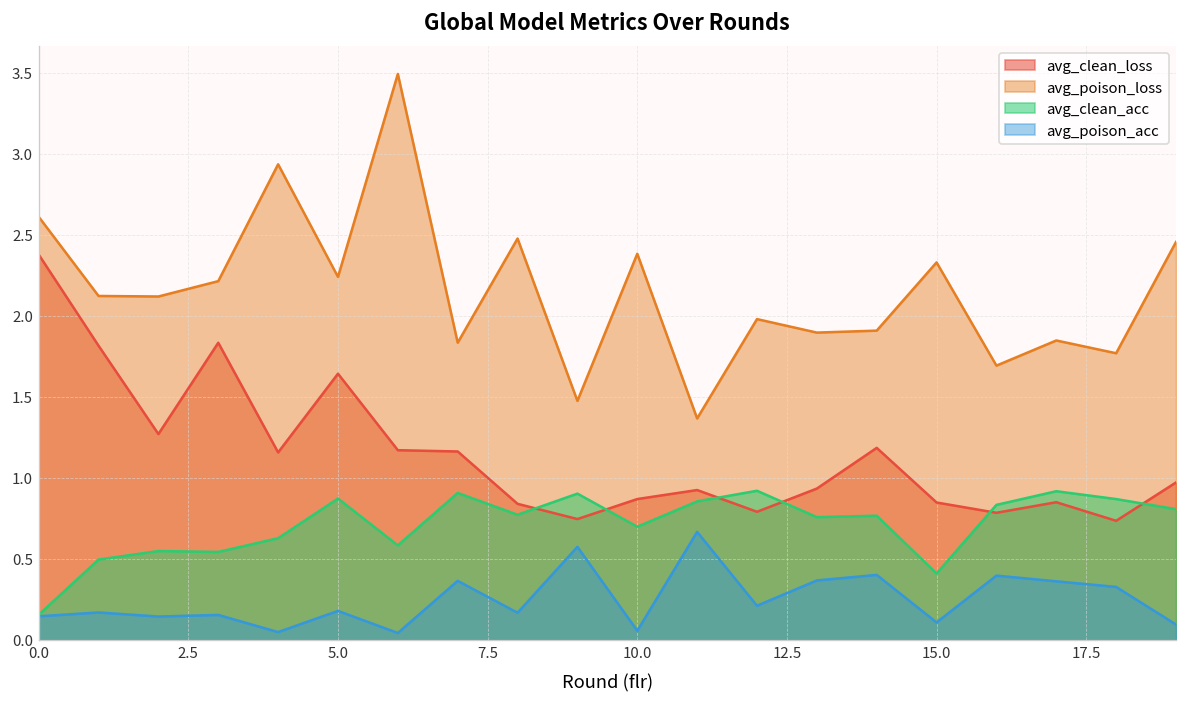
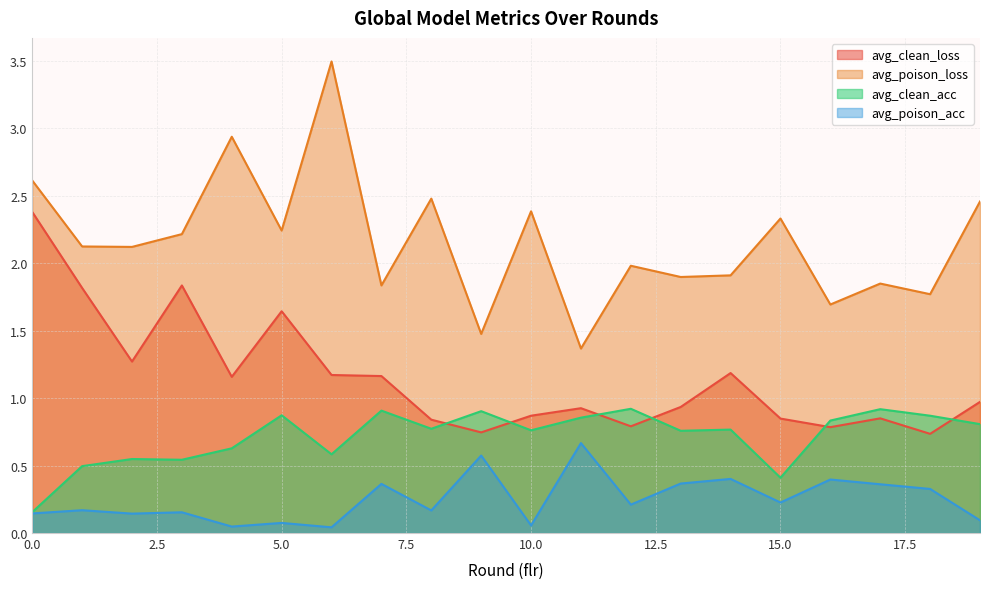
  {
    "avg_clean_acc": {
      "5.0": 0.87,
-     "10.0": 0.70,
+     "10.0": 0.76,
      "15.0": 0.41
    },
    "avg_poison_acc": {
-     "5.0": 0.18,
+     "5.0": 0.07,
      "10.0": 0.06,
-     "15.0": 0.11
+     "15.0": 0.23
    }
  }
